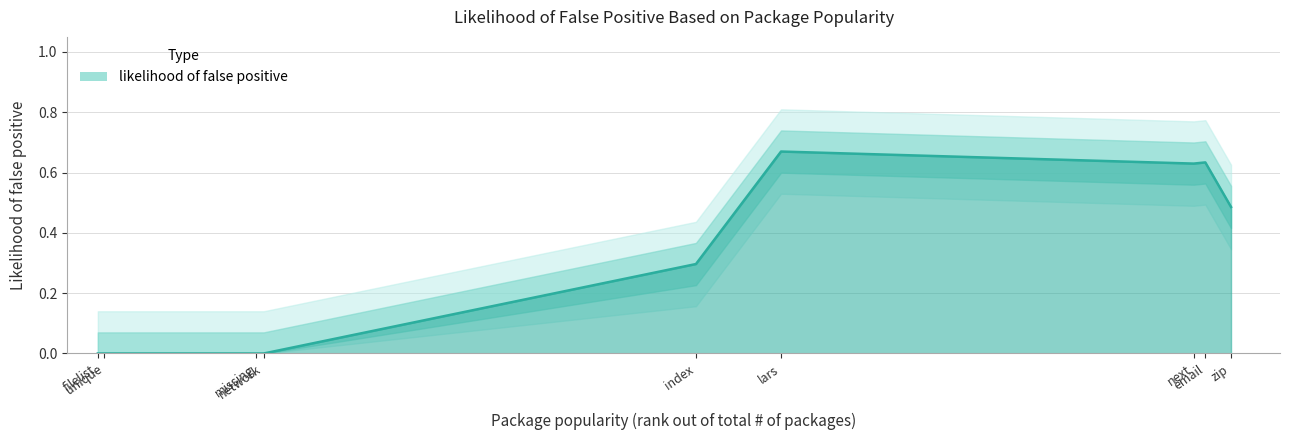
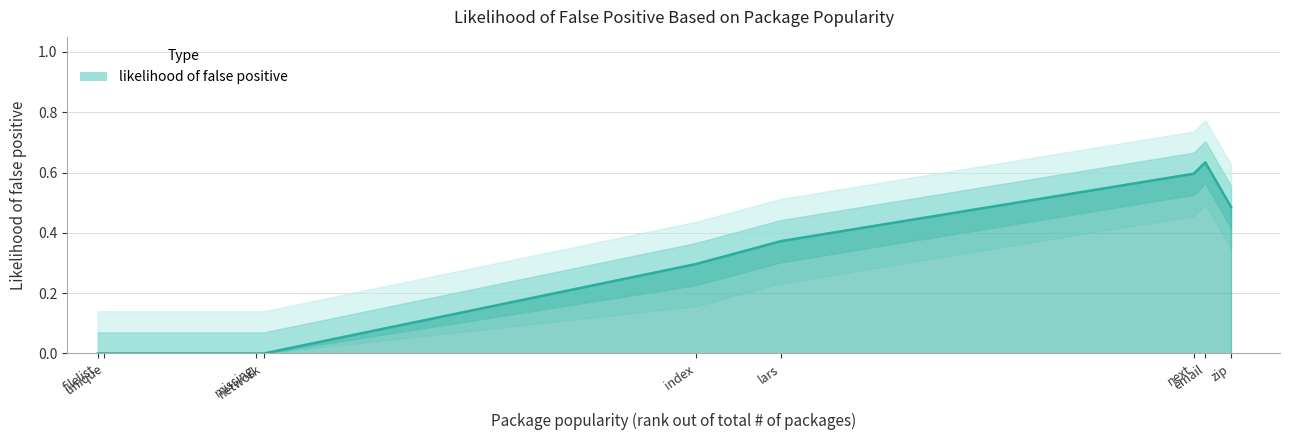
  {
    "likelihood of false positive": {
      "filelist": 0.00,
      "unique": 0.00,
      "missing": 0.00,
      "network": 0.00,
      "index": 0.30,
-     "lars": 0.67,
-     "next": 0.63,
+     "lars": 0.37,
+     "next": 0.60,
      "email": 0.63,
      "zip": 0.49
    }
  }
